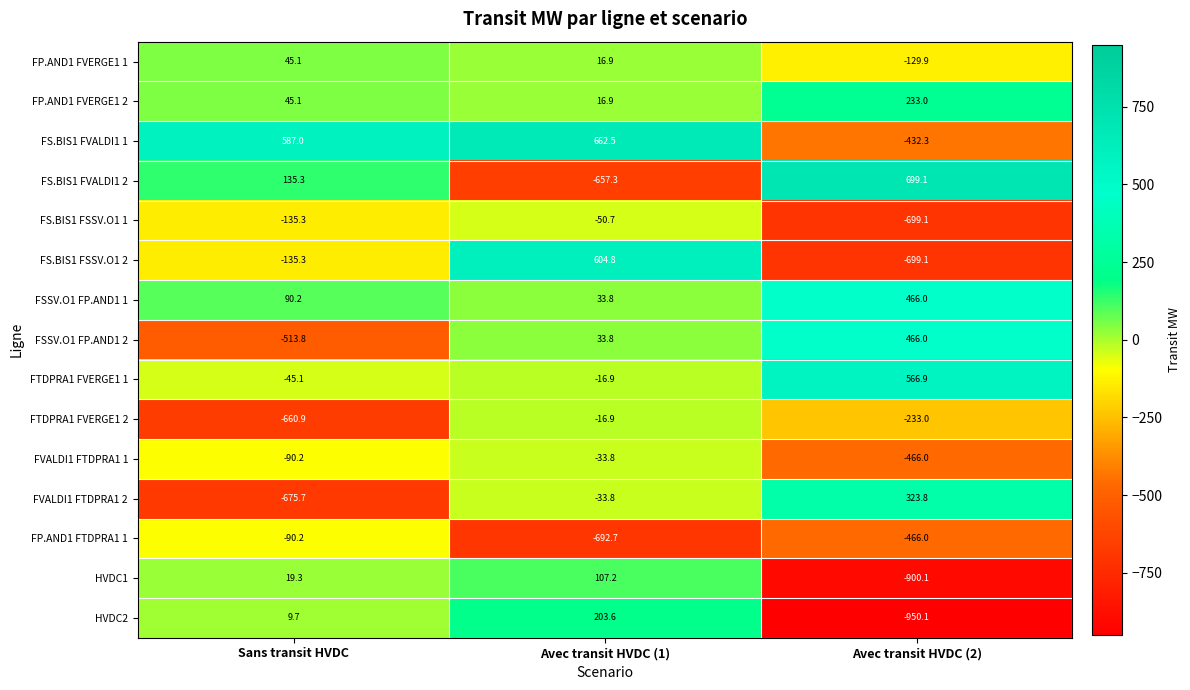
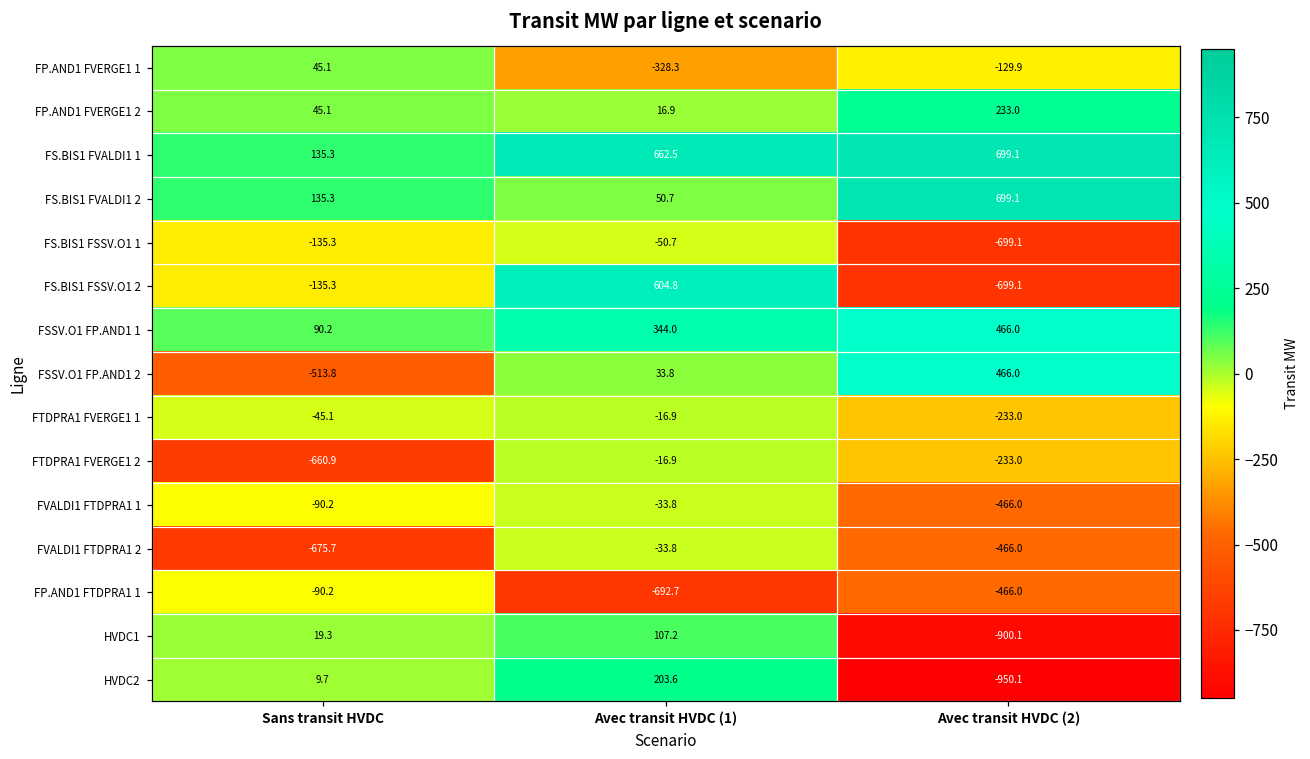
  {
    "FP.AND1 FVERGE1 1": {
      "Sans transit HVDC": 45.1,
-     "Avec transit HVDC (1)": 16.9,
+     "Avec transit HVDC (1)": -328.3,
      "Avec transit HVDC (2)": -129.9
    },
    "FP.AND1 FVERGE1 2": {
      "Sans transit HVDC": 45.1,
      "Avec transit HVDC (1)": 16.9,
      "Avec transit HVDC (2)": 233.0
    },
    "FS.BIS1 FVALDI1 1": {
-     "Sans transit HVDC": 587.0,
+     "Sans transit HVDC": 135.3,
      "Avec transit HVDC (1)": 662.5,
-     "Avec transit HVDC (2)": -432.3
+     "Avec transit HVDC (2)": 699.1
    },
    "FS.BIS1 FVALDI1 2": {
      "Sans transit HVDC": 135.3,
-     "Avec transit HVDC (1)": -657.3,
+     "Avec transit HVDC (1)": 50.7,
      "Avec transit HVDC (2)": 699.1
    },
    "FS.BIS1 FSSV.O1 1": {
      "Sans transit HVDC": -135.3,
      "Avec transit HVDC (1)": -50.7,
      "Avec transit HVDC (2)": -699.1
    },
    "FS.BIS1 FSSV.O1 2": {
      "Sans transit HVDC": -135.3,
      "Avec transit HVDC (1)": 604.8,
      "Avec transit HVDC (2)": -699.1
    },
    "FSSV.O1 FP.AND1 1": {
      "Sans transit HVDC": 90.2,
-     "Avec transit HVDC (1)": 33.8,
+     "Avec transit HVDC (1)": 344.0,
      "Avec transit HVDC (2)": 466.0
    },
    "FSSV.O1 FP.AND1 2": {
      "Sans transit HVDC": -513.8,
      "Avec transit HVDC (1)": 33.8,
      "Avec transit HVDC (2)": 466.0
    },
    "FTDPRA1 FVERGE1 1": {
      "Sans transit HVDC": -45.1,
      "Avec transit HVDC (1)": -16.9,
-     "Avec transit HVDC (2)": 566.9
+     "Avec transit HVDC (2)": -233.0
    },
    "FTDPRA1 FVERGE1 2": {
      "Sans transit HVDC": -660.9,
      "Avec transit HVDC (1)": -16.9,
      "Avec transit HVDC (2)": -233.0
    },
    "FVALDI1 FTDPRA1 1": {
      "Sans transit HVDC": -90.2,
      "Avec transit HVDC (1)": -33.8,
      "Avec transit HVDC (2)": -466.0
    },
    "FVALDI1 FTDPRA1 2": {
      "Sans transit HVDC": -675.7,
      "Avec transit HVDC (1)": -33.8,
-     "Avec transit HVDC (2)": 323.8
+     "Avec transit HVDC (2)": -466.0
    },
    "FP.AND1 FTDPRA1 1": {
      "Sans transit HVDC": -90.2,
      "Avec transit HVDC (1)": -692.7,
      "Avec transit HVDC (2)": -466.0
    },
    "HVDC1": {
      "Sans transit HVDC": 19.3,
      "Avec transit HVDC (1)": 107.2,
      "Avec transit HVDC (2)": -900.1
    },
    "HVDC2": {
      "Sans transit HVDC": 9.7,
      "Avec transit HVDC (1)": 203.6,
      "Avec transit HVDC (2)": -950.1
    }
  }
